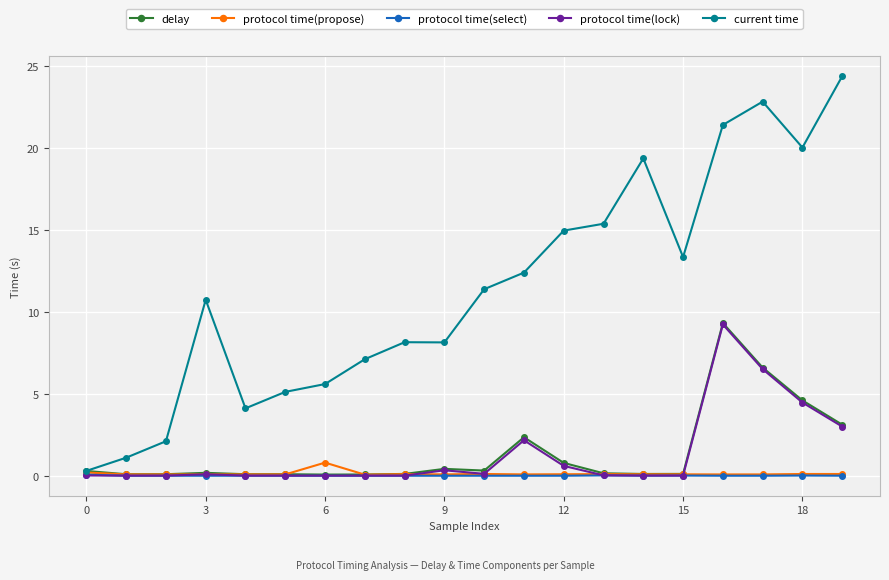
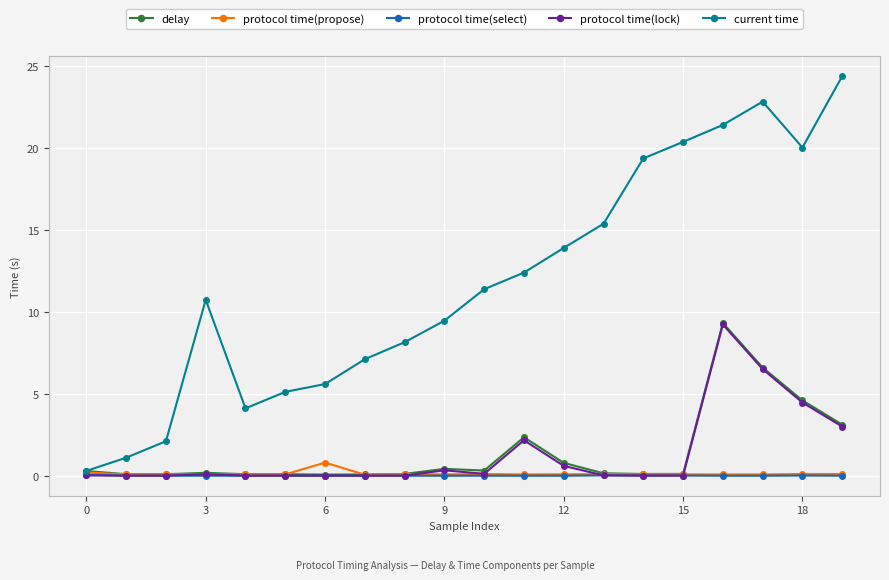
  {
    "delay": {
      "12": 0.8
    },
    "protocol time(propose)": {
      "6": 0.8
    },
    "protocol time(lock)": {
      "12": 0.6
    },
    "current time": {
      "3": 10.7,
      "6": 5.6,
-     "9": 8.1,
-     "12": 14.9,
-     "15": 13.3,
+     "9": 9.5,
+     "12": 13.9,
+     "15": 20.4,
      "18": 20.0
    }
  }
